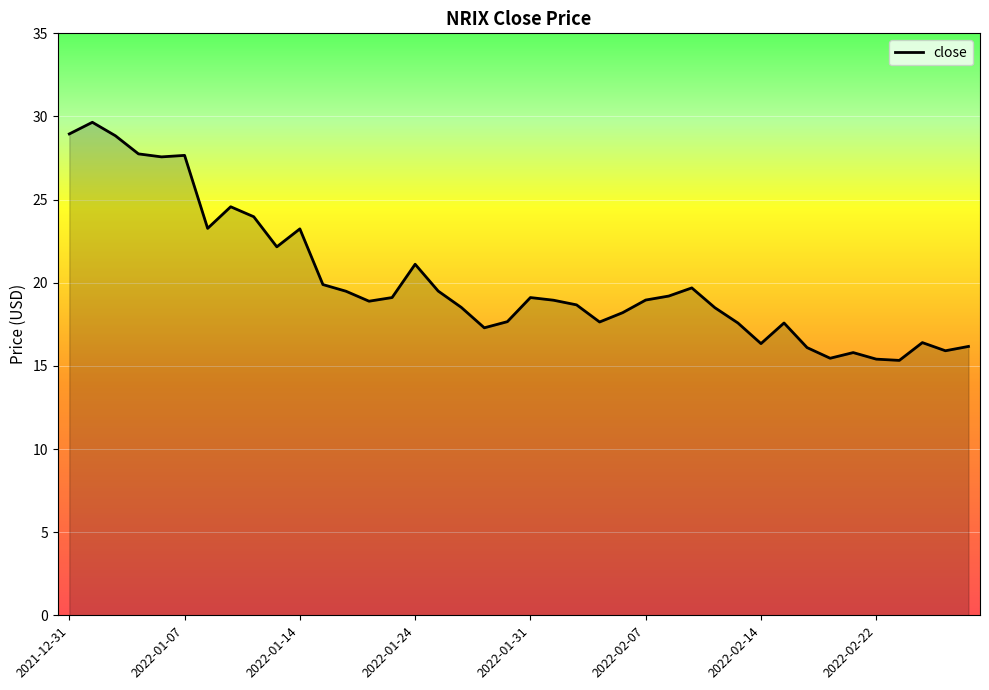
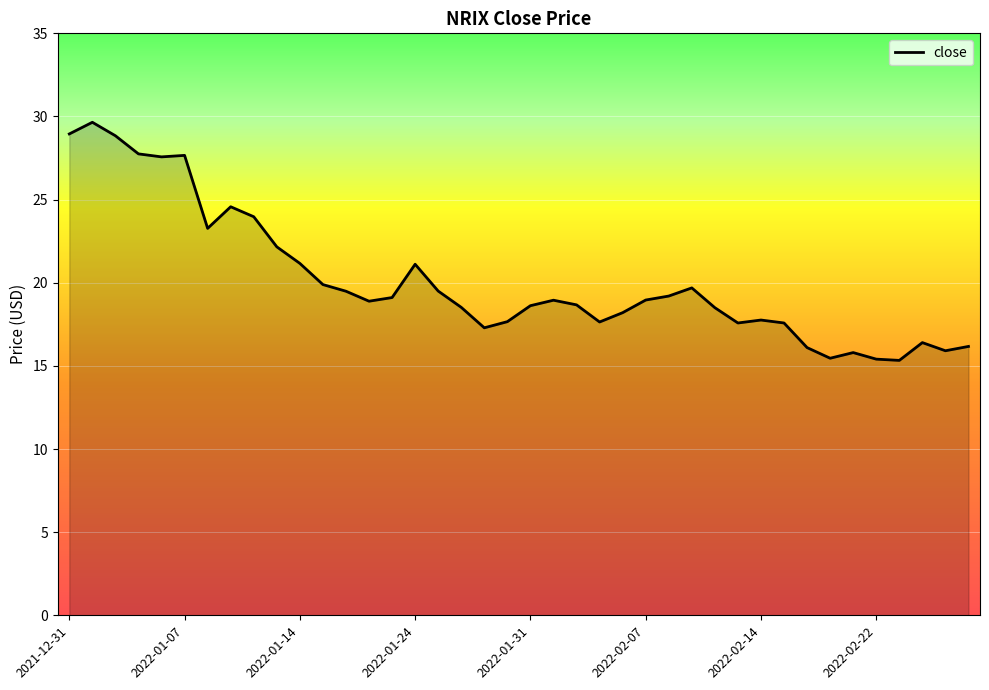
  {
    "2021-12-31": 29.0,
    "2022-01-07": 27.7,
-   "2022-01-14": 23.2,
+   "2022-01-14": 21.2,
    "2022-01-24": 21.1,
-   "2022-01-31": 19.1,
+   "2022-01-31": 18.6,
    "2022-02-07": 19.0,
-   "2022-02-14": 16.3,
+   "2022-02-14": 17.8,
    "2022-02-22": 15.4
  }
